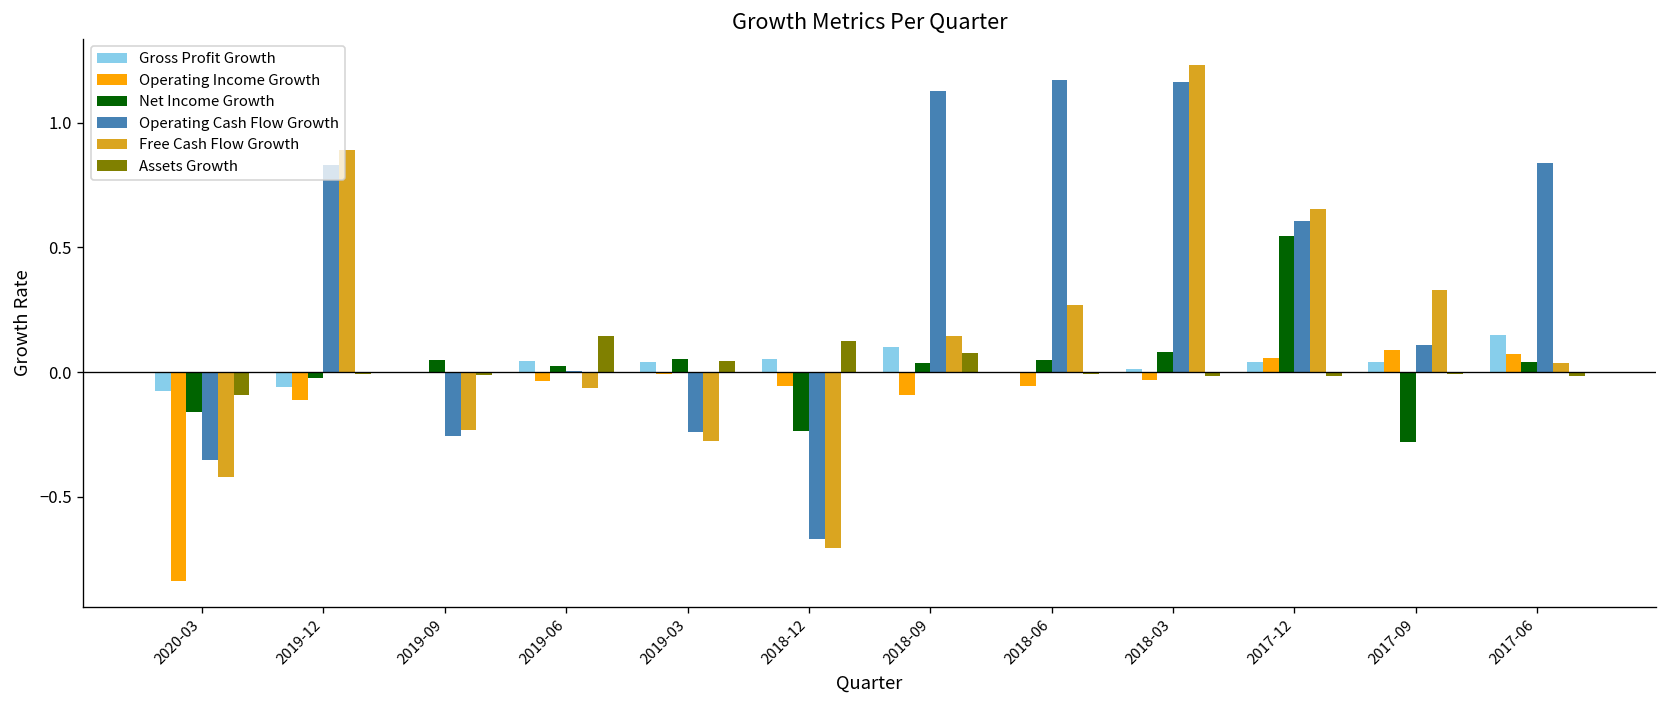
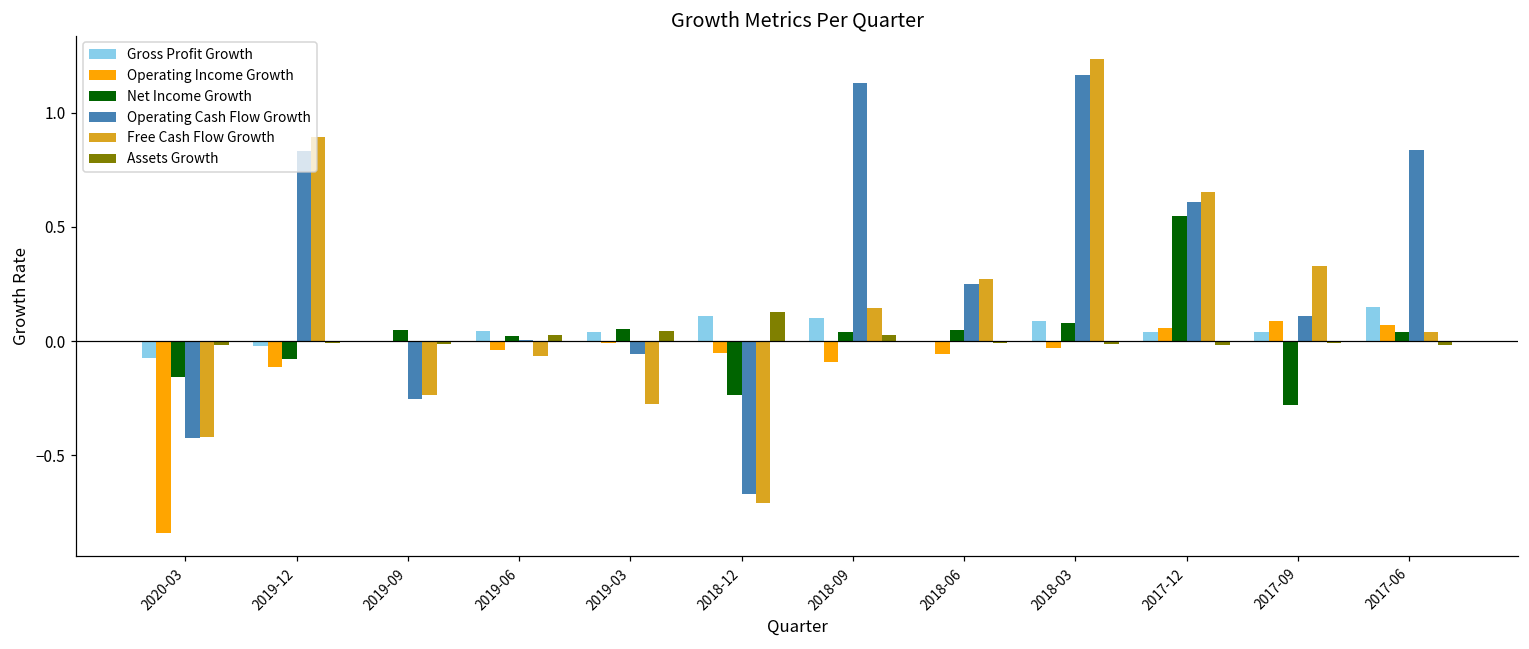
  {
    "Gross Profit Growth": {
      "2020-03": -0.07,
-     "2019-12": -0.06,
+     "2019-12": -0.02,
      "2019-06": 0.05,
      "2019-03": 0.04,
-     "2018-12": 0.05,
+     "2018-12": 0.11,
      "2018-09": 0.10,
-     "2018-03": 0.01,
+     "2018-03": 0.09,
      "2017-12": 0.04,
      "2017-09": 0.04,
      "2017-06": 0.15
    },
    "Net Income Growth": {
      "2020-03": -0.16,
-     "2019-12": -0.02,
+     "2019-12": -0.08,
      "2019-09": 0.05,
      "2019-06": 0.02,
      "2019-03": 0.05,
      "2018-12": -0.23,
      "2018-09": 0.04,
      "2018-06": 0.05,
      "2018-03": 0.08,
      "2017-12": 0.55,
      "2017-09": -0.28,
      "2017-06": 0.04
    },
    "Operating Cash Flow Growth": {
-     "2020-03": -0.35,
+     "2020-03": -0.42,
      "2019-09": -0.25,
-     "2019-03": -0.24,
+     "2019-03": -0.06,
      "2018-12": -0.67,
      "2018-09": 1.13,
-     "2018-06": 1.17,
+     "2018-06": 0.25,
      "2018-03": 1.16,
      "2017-12": 0.61,
      "2017-09": 0.11,
      "2017-06": 0.84
    },
    "Assets Growth": {
-     "2020-03": -0.09,
-     "2019-06": 0.15,
+     "2020-03": -0.02,
+     "2019-06": 0.03,
      "2019-03": 0.05,
      "2018-12": 0.13,
-     "2018-09": 0.08,
+     "2018-09": 0.03,
      "2018-03": -0.01,
      "2017-12": -0.02,
      "2017-06": -0.02
    }
  }
